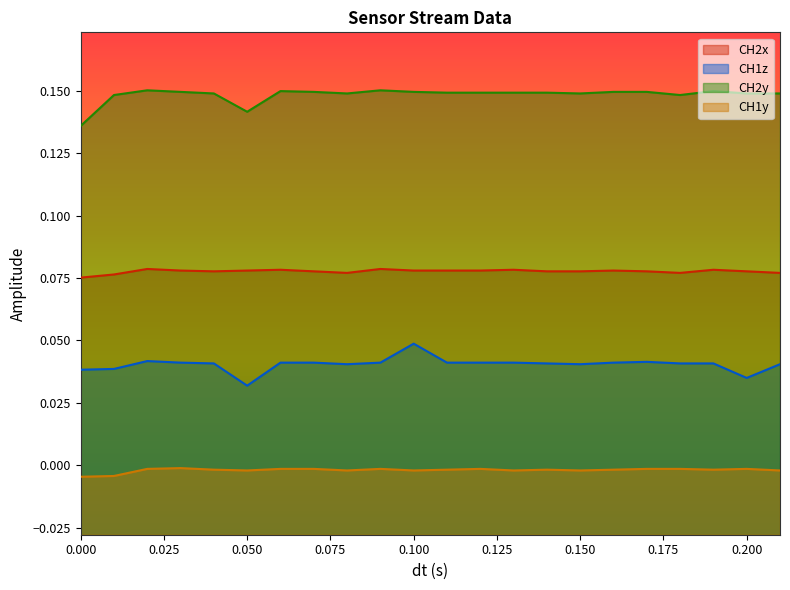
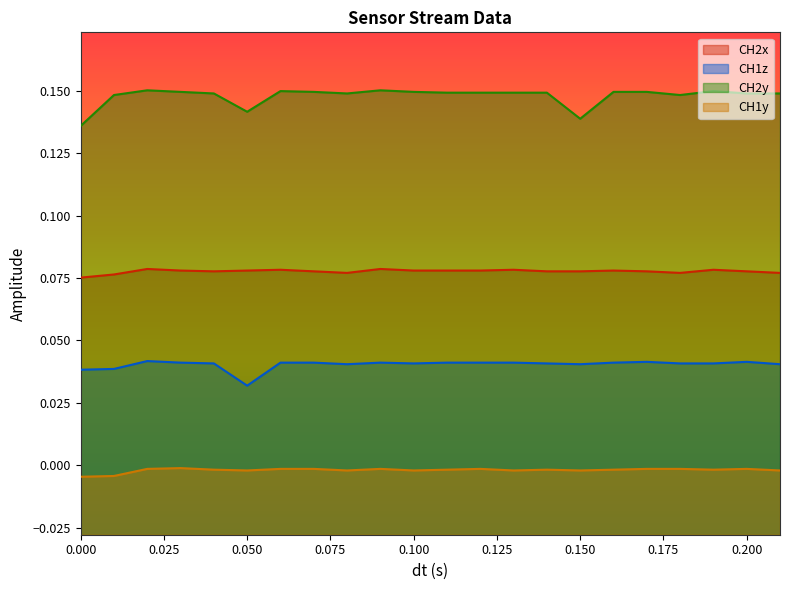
  {
    "CH1z": {
      "0.000": 0.038,
      "0.050": 0.032,
-     "0.100": 0.049,
+     "0.100": 0.041,
      "0.150": 0.040,
-     "0.200": 0.035
+     "0.200": 0.041
    },
    "CH2y": {
      "0.000": 0.136,
      "0.050": 0.142,
      "0.100": 0.150,
-     "0.150": 0.149
+     "0.150": 0.139
    }
  }
